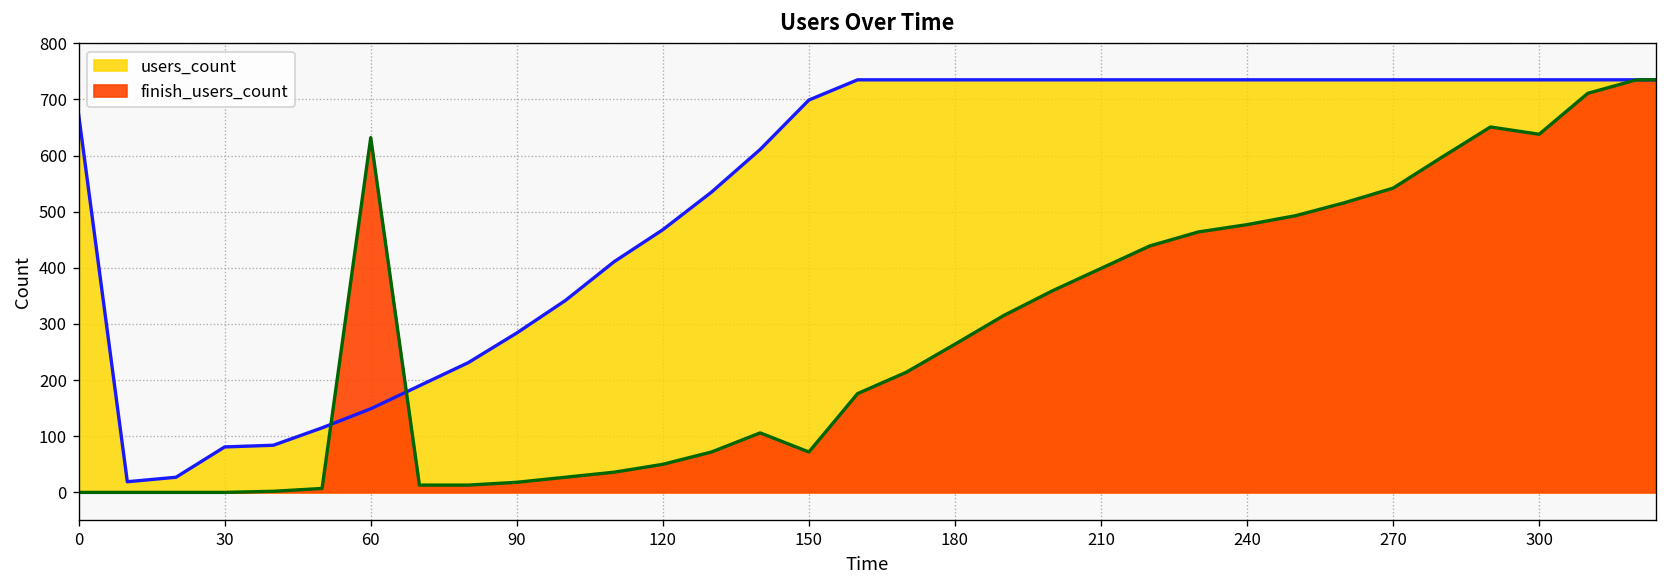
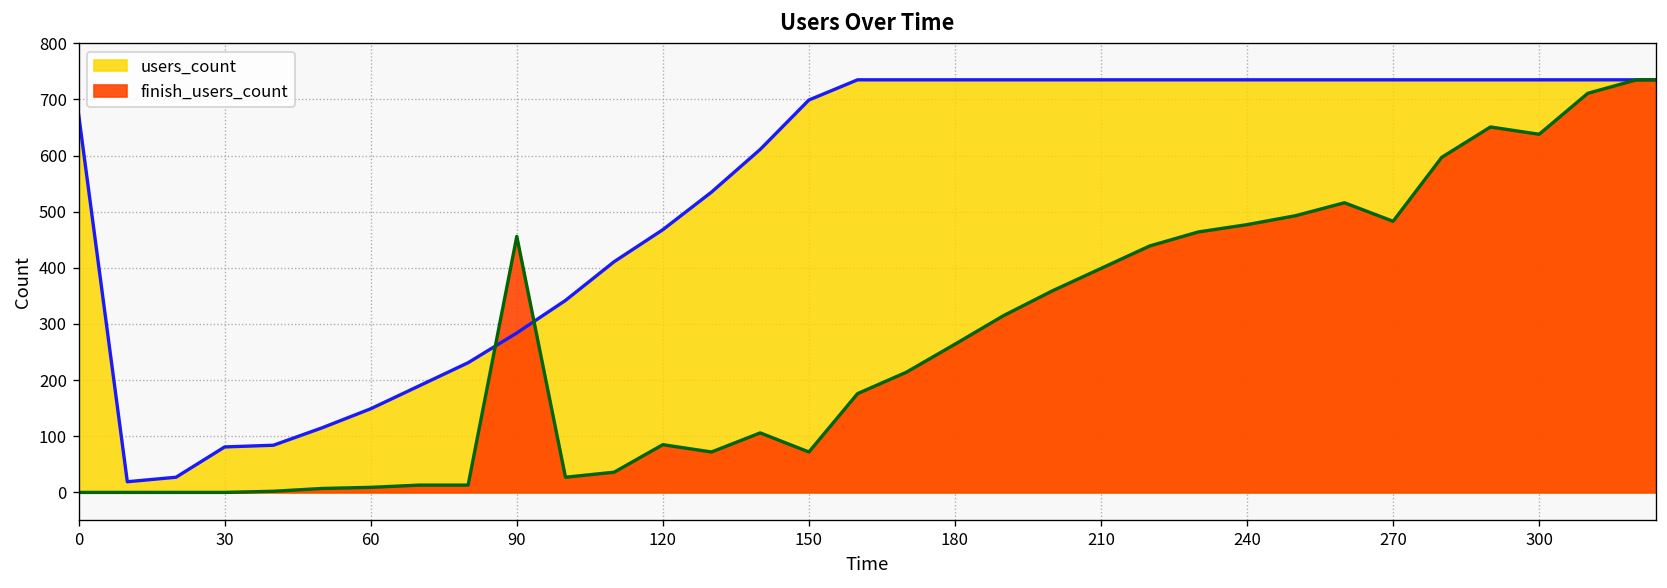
  {
    "users_count": {
      "0": 670,
      "30": 80,
      "60": 150,
      "90": 280,
      "120": 470,
      "150": 700,
      "180": 740,
      "210": 740,
      "240": 740,
      "270": 740,
      "300": 740
    },
    "finish_users_count": {
      "0": 0,
      "30": 0,
-     "60": 630,
-     "90": 20,
-     "120": 50,
+     "60": 10,
+     "90": 460,
+     "120": 90,
      "150": 70,
      "180": 260,
      "210": 400,
      "240": 480,
-     "270": 540,
+     "270": 480,
      "300": 640
    }
  }
